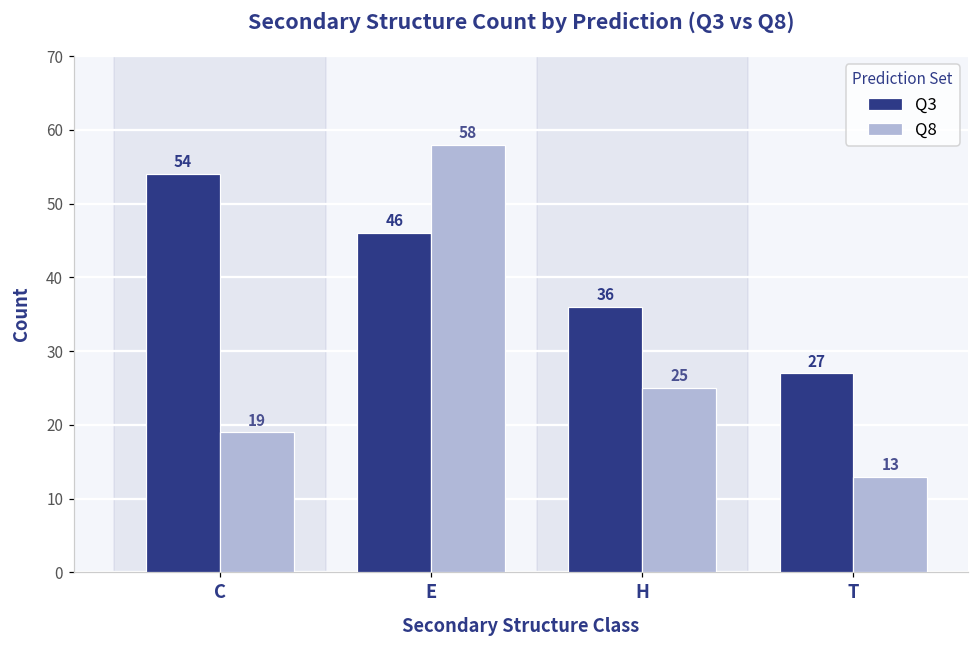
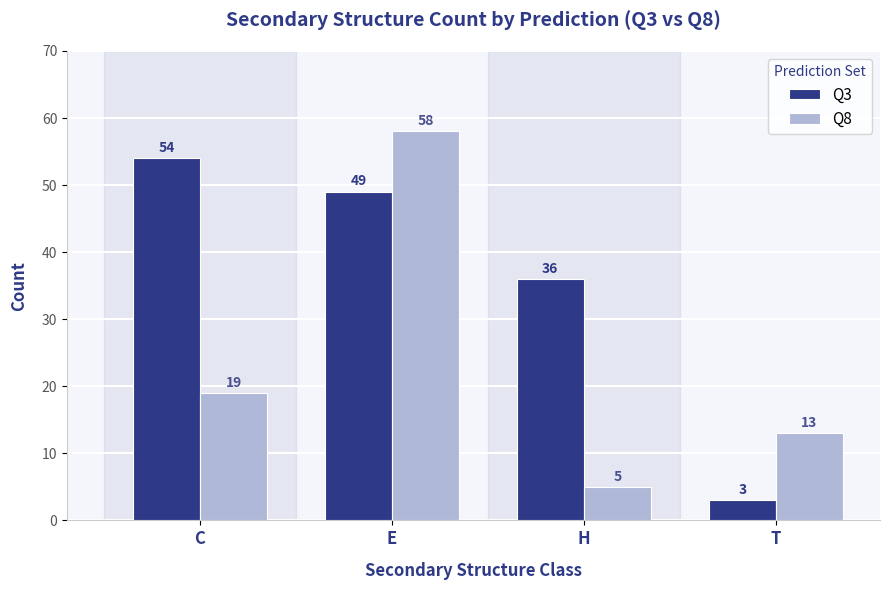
  {
    "Q3": {
      "C": 54,
-     "E": 46,
+     "E": 49,
      "H": 36,
-     "T": 27
+     "T": 3
    },
    "Q8": {
      "C": 19,
      "E": 58,
-     "H": 25,
+     "H": 5,
      "T": 13
    }
  }
